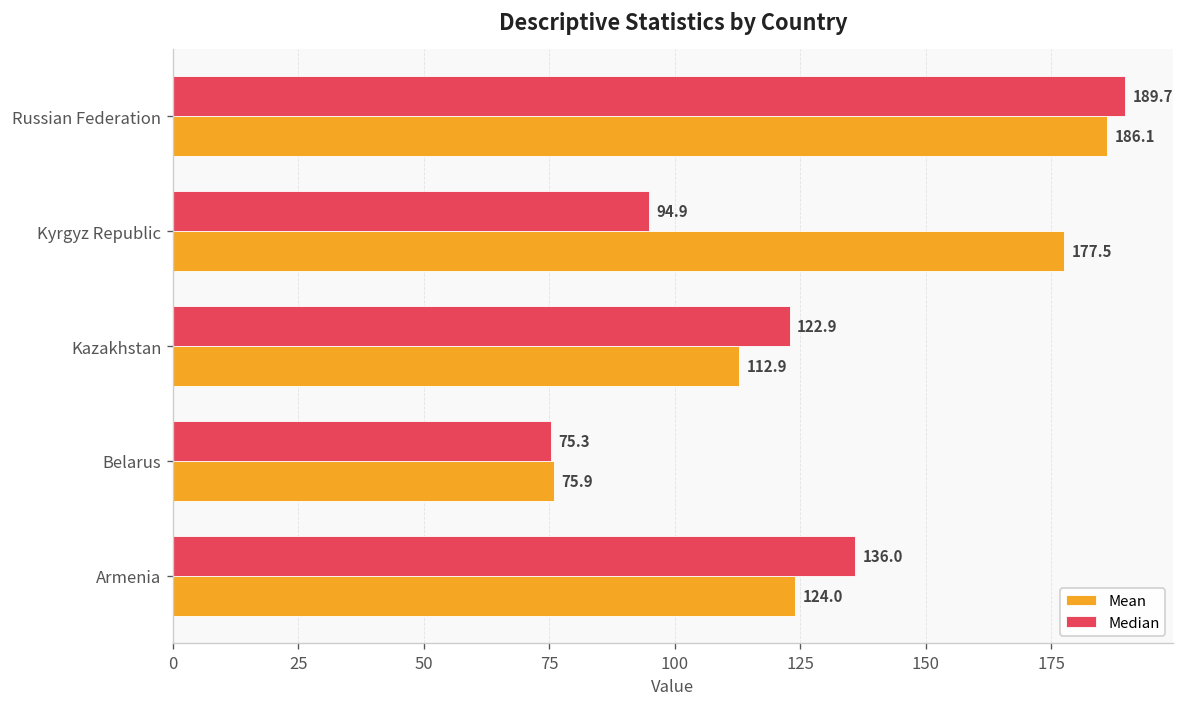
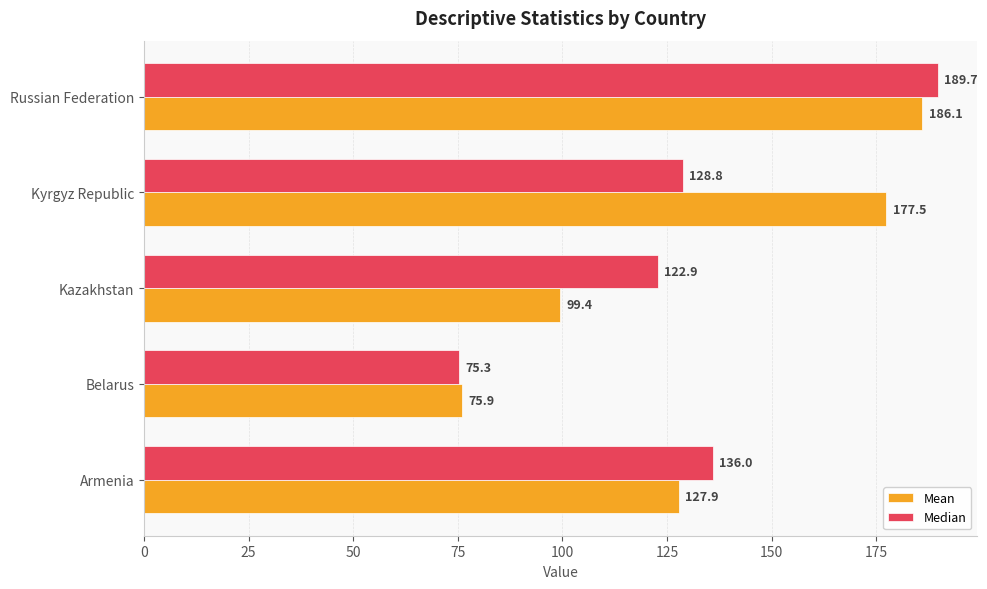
  {
    "Mean": {
      "Russian Federation": 186.1,
      "Kyrgyz Republic": 177.5,
-     "Kazakhstan": 112.9,
+     "Kazakhstan": 99.4,
      "Belarus": 75.9,
-     "Armenia": 124.0
+     "Armenia": 127.9
    },
    "Median": {
      "Russian Federation": 189.7,
-     "Kyrgyz Republic": 94.9,
+     "Kyrgyz Republic": 128.8,
      "Kazakhstan": 122.9,
      "Belarus": 75.3,
      "Armenia": 136.0
    }
  }
